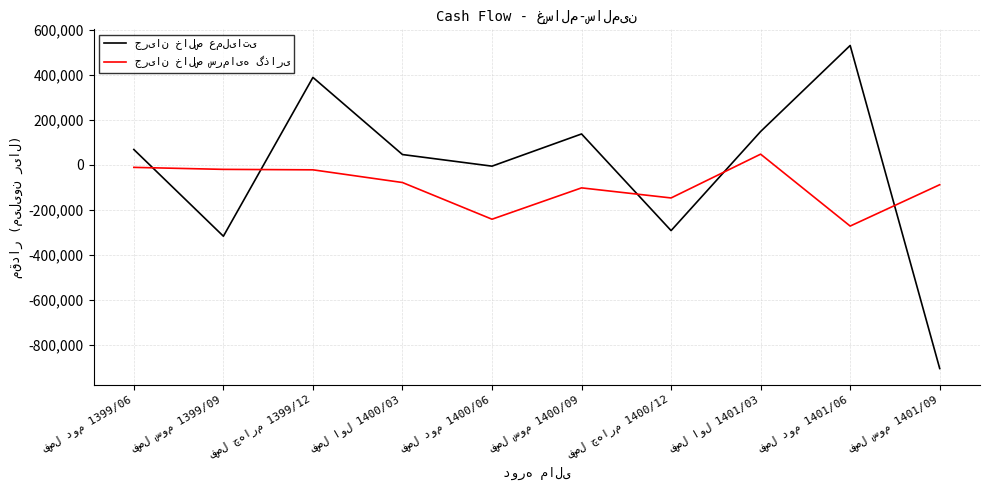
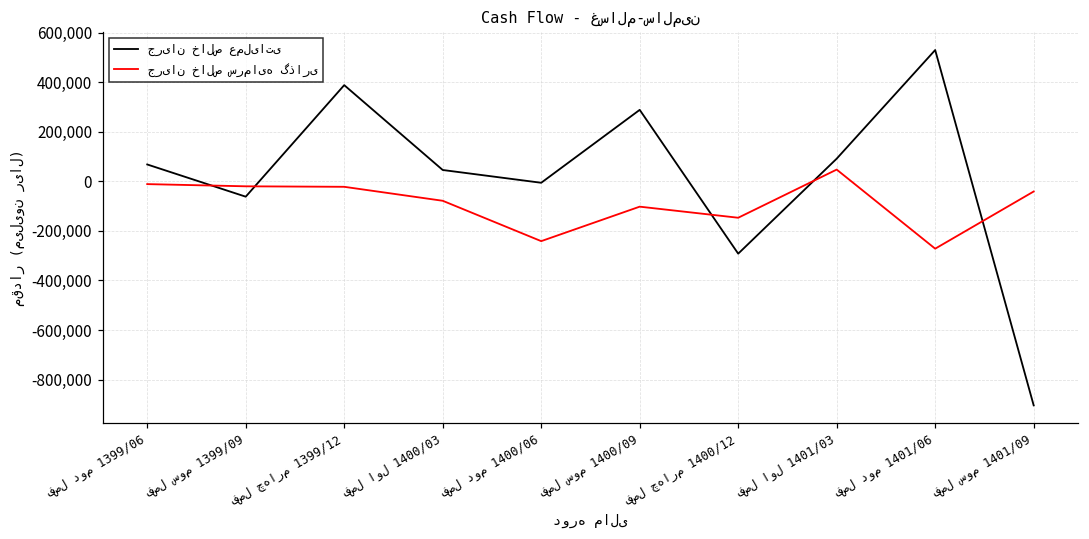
  {
    "جریان خالص عملیاتی": {
      "فصل دوم 1399/06": "70,000",
-     "فصل سوم 1399/09": "-320,000",
+     "فصل سوم 1399/09": "-60,000",
      "فصل چهارم 1399/12": "390,000",
      "فصل اول 1400/03": "50,000",
      "فصل دوم 1400/06": "-10,000",
-     "فصل سوم 1400/09": "140,000",
+     "فصل سوم 1400/09": "290,000",
      "فصل چهارم 1400/12": "-290,000",
-     "فصل اول 1401/03": "150,000",
+     "فصل اول 1401/03": "90,000",
      "فصل دوم 1401/06": "530,000",
      "فصل سوم 1401/09": "-900,000"
    },
    "جریان خالص سرمایه گذاری": {
      "فصل دوم 1399/06": "-10,000",
      "فصل سوم 1399/09": "-20,000",
      "فصل چهارم 1399/12": "-20,000",
      "فصل اول 1400/03": "-80,000",
      "فصل دوم 1400/06": "-240,000",
      "فصل سوم 1400/09": "-100,000",
      "فصل چهارم 1400/12": "-150,000",
      "فصل اول 1401/03": "50,000",
      "فصل دوم 1401/06": "-270,000",
-     "فصل سوم 1401/09": "-90,000"
+     "فصل سوم 1401/09": "-40,000"
    }
  }
